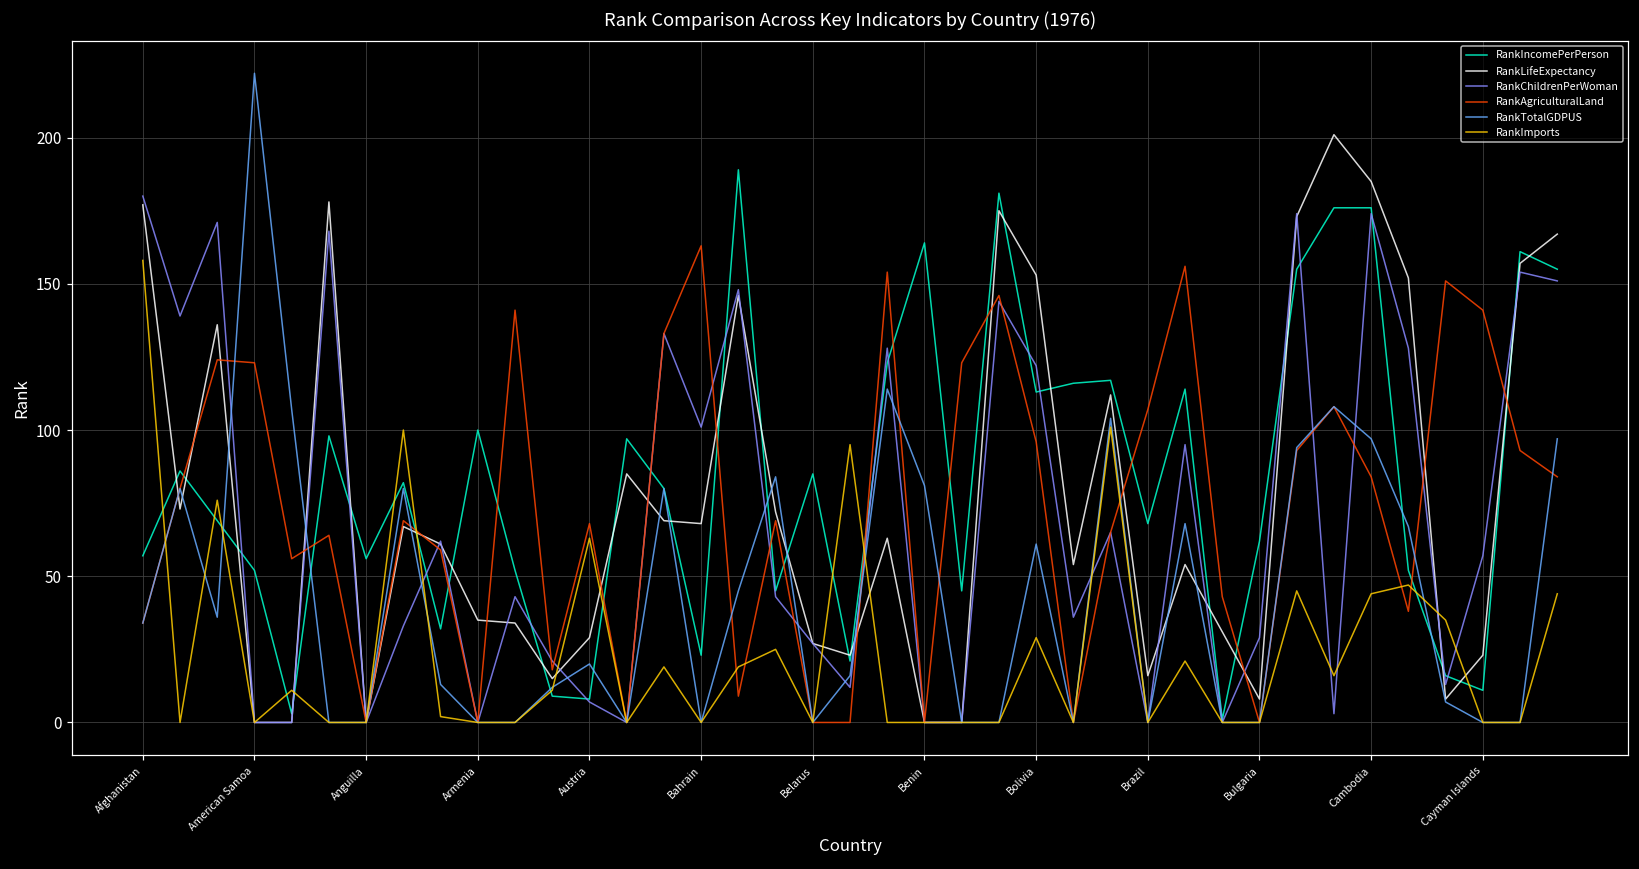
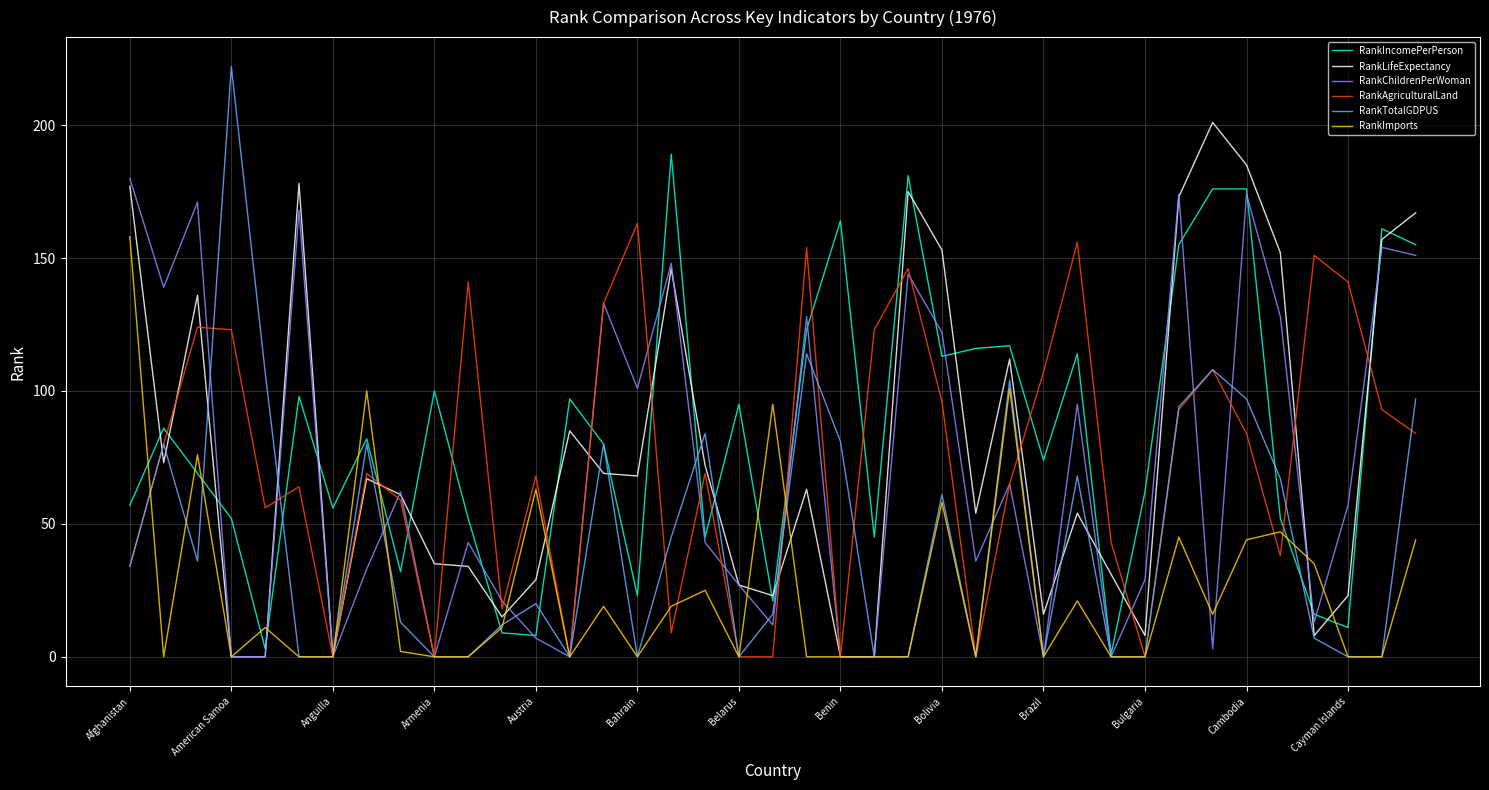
  {
    "RankIncomePerPerson": {
      "Afghanistan": 57,
      "American Samoa": 52,
      "Anguilla": 56,
      "Armenia": 100,
      "Austria": 8,
      "Bahrain": 23,
-     "Belarus": 85,
+     "Belarus": 95,
      "Benin": 164,
      "Bolivia": 113,
-     "Brazil": 68,
+     "Brazil": 74,
      "Bulgaria": 62,
      "Cambodia": 176,
      "Cayman Islands": 11
    },
    "RankLifeExpectancy": {
      "Afghanistan": 177,
      "Armenia": 35,
      "Austria": 29,
      "Bahrain": 68,
      "Bolivia": 153,
      "Brazil": 16,
      "Bulgaria": 8,
      "Cambodia": 185,
      "Cayman Islands": 23
    },
    "RankAgriculturalLand": {
      "American Samoa": 123,
      "Austria": 68,
      "Bahrain": 163,
      "Bolivia": 96,
      "Brazil": 107,
      "Cambodia": 84,
      "Cayman Islands": 141
    },
    "RankImports": {
      "Afghanistan": 158,
      "Austria": 63,
-     "Bolivia": 29,
+     "Bolivia": 58,
      "Cambodia": 44
    }
  }
